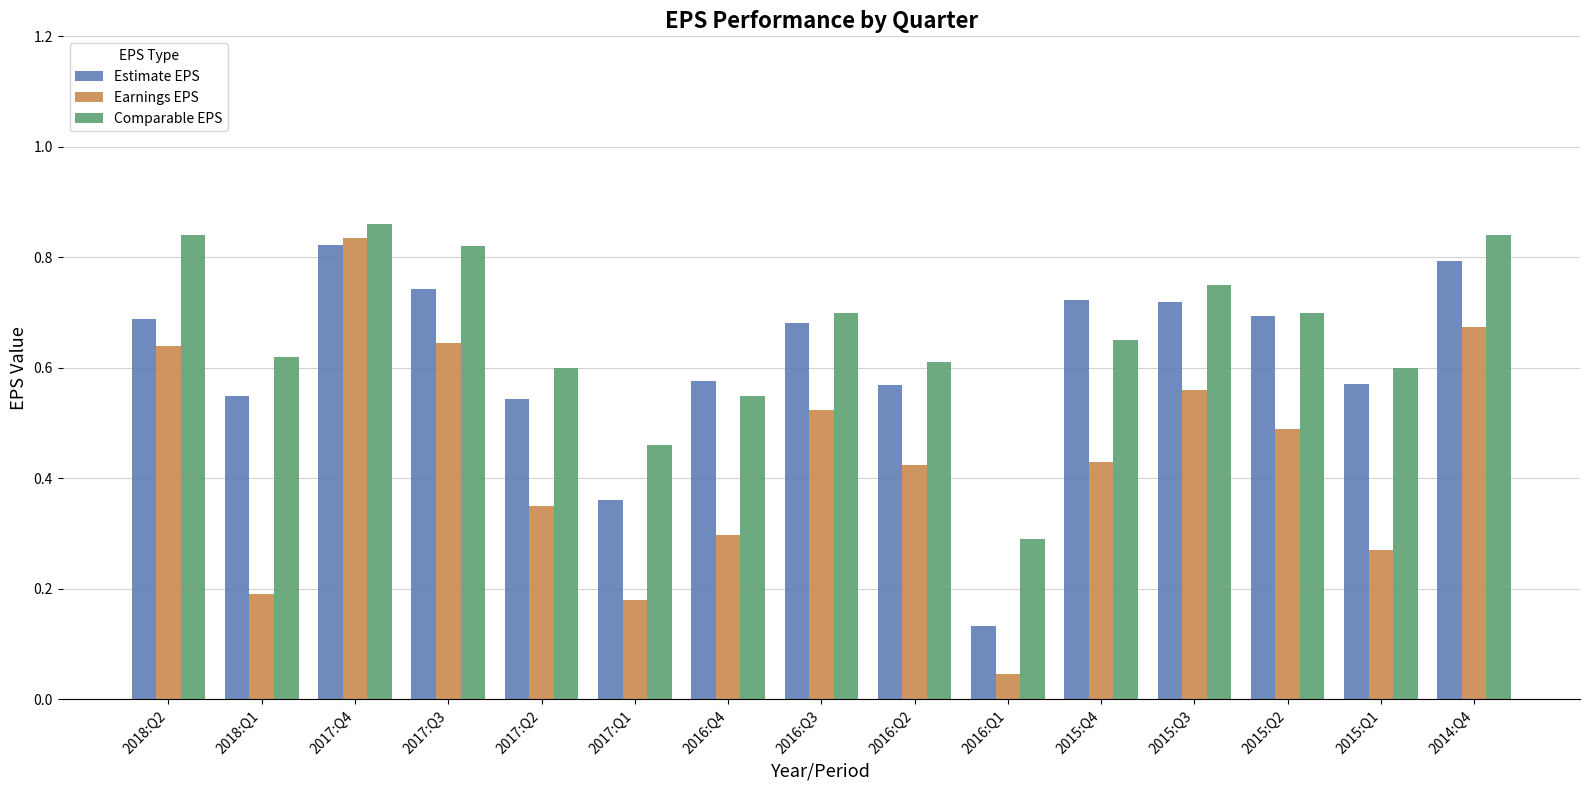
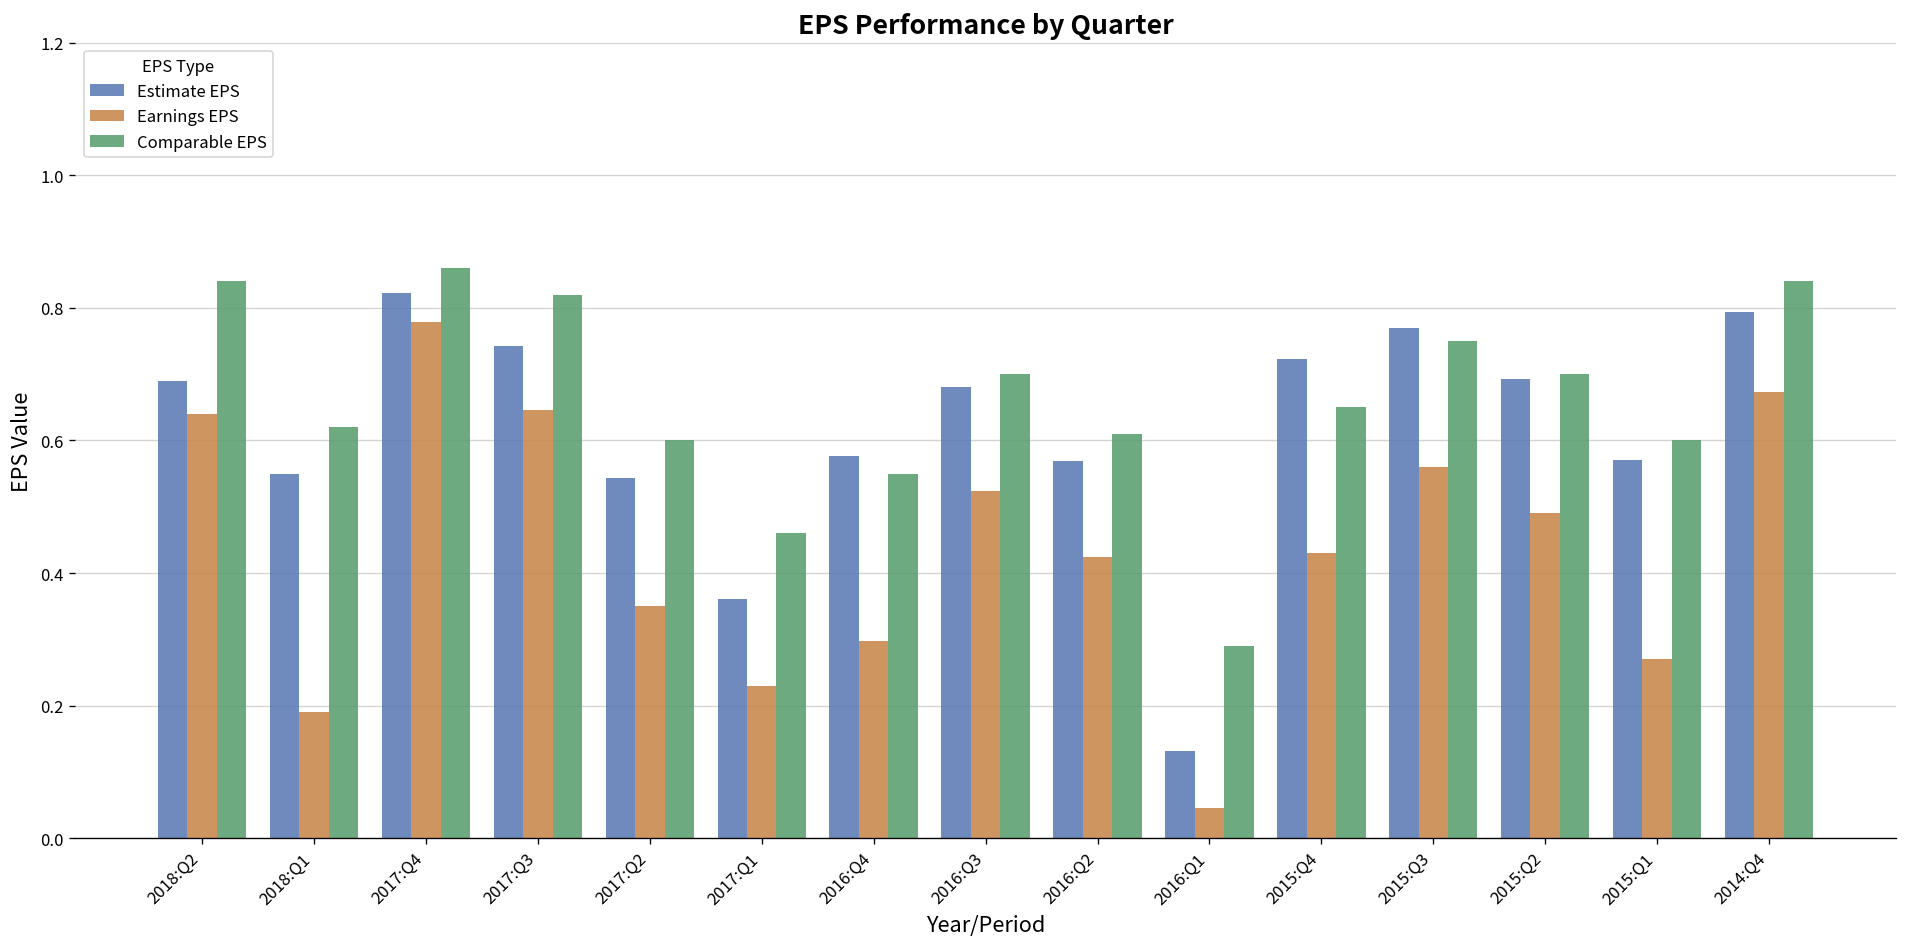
  {
    "Estimate EPS": {
      "2018:Q2": 0.69,
      "2018:Q1": 0.55,
      "2017:Q4": 0.82,
      "2017:Q3": 0.74,
      "2017:Q2": 0.54,
      "2017:Q1": 0.36,
      "2016:Q4": 0.58,
      "2016:Q3": 0.68,
      "2016:Q2": 0.57,
      "2016:Q1": 0.13,
      "2015:Q4": 0.72,
-     "2015:Q3": 0.72,
+     "2015:Q3": 0.77,
      "2015:Q2": 0.69,
      "2015:Q1": 0.57,
      "2014:Q4": 0.79
    },
    "Earnings EPS": {
      "2018:Q2": 0.64,
      "2018:Q1": 0.19,
-     "2017:Q4": 0.83,
+     "2017:Q4": 0.78,
      "2017:Q3": 0.65,
      "2017:Q2": 0.35,
-     "2017:Q1": 0.18,
+     "2017:Q1": 0.23,
      "2016:Q4": 0.30,
      "2016:Q3": 0.52,
      "2016:Q2": 0.42,
      "2016:Q1": 0.05,
      "2015:Q4": 0.43,
      "2015:Q3": 0.56,
      "2015:Q2": 0.49,
      "2015:Q1": 0.27,
      "2014:Q4": 0.67
    },
    "Comparable EPS": {
      "2018:Q2": 0.84,
      "2018:Q1": 0.62,
      "2017:Q4": 0.86,
      "2017:Q3": 0.82,
      "2017:Q2": 0.60,
      "2017:Q1": 0.46,
      "2016:Q4": 0.55,
      "2016:Q3": 0.70,
      "2016:Q2": 0.61,
      "2016:Q1": 0.29,
      "2015:Q4": 0.65,
      "2015:Q3": 0.75,
      "2015:Q2": 0.70,
      "2015:Q1": 0.60,
      "2014:Q4": 0.84
    }
  }
